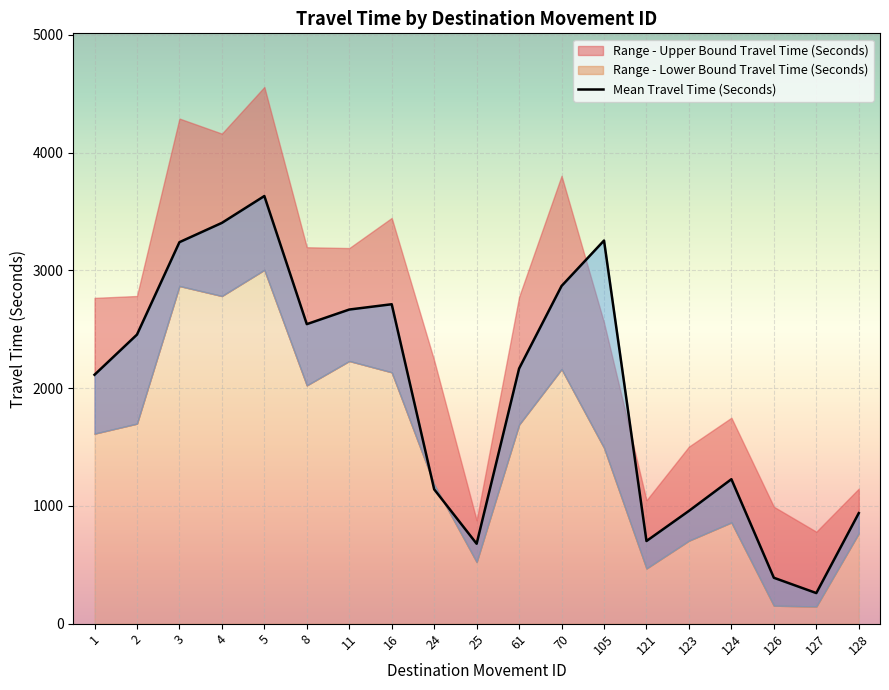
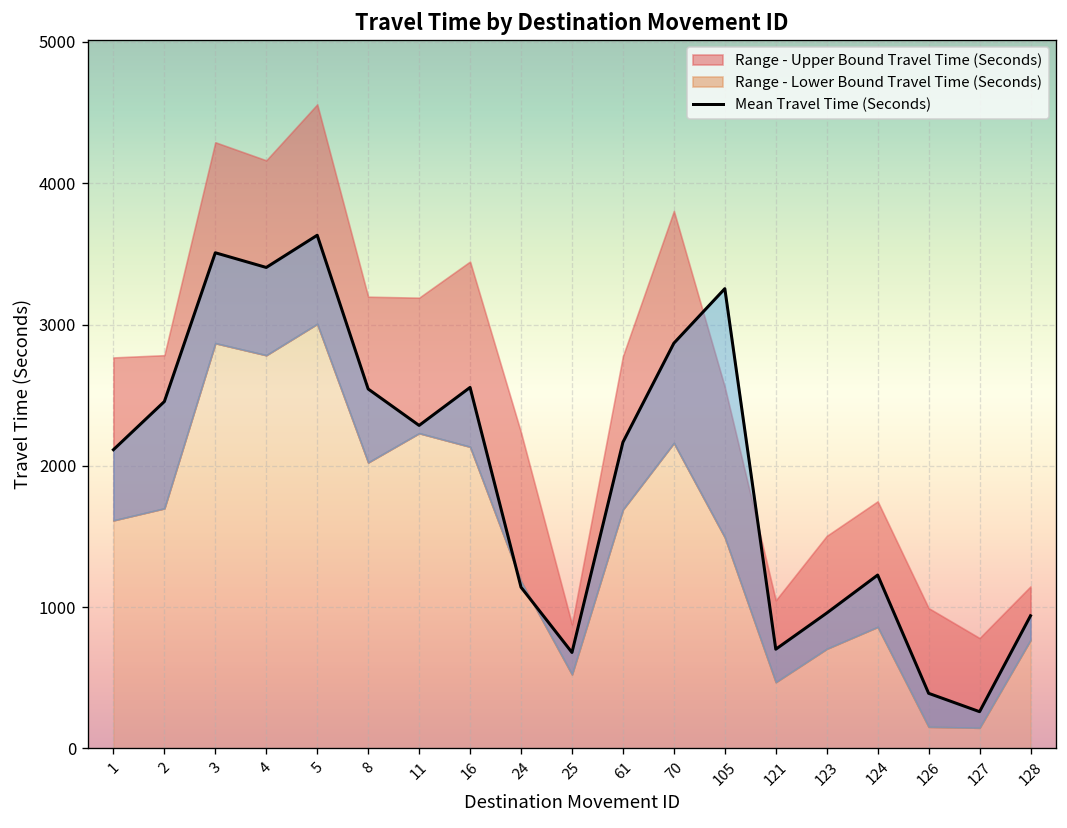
  {
    "Mean Travel Time (Seconds)": {
-     "3": 3240,
-     "11": 2670,
-     "16": 2710,
+     "3": 3510,
+     "11": 2290,
+     "16": 2560,
      "24": 1140
    }
  }
